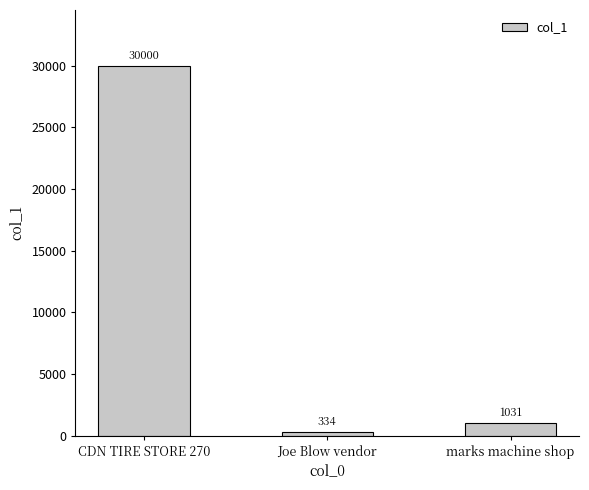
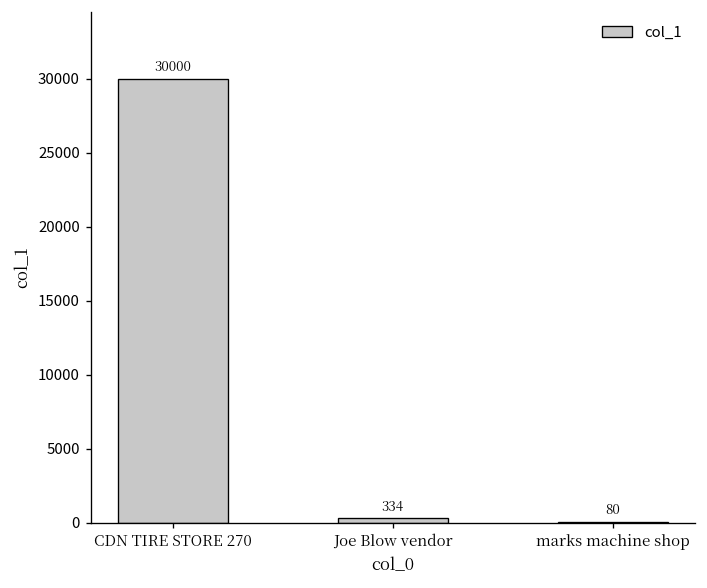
  {
    "CDN TIRE STORE 270": 30000,
    "Joe Blow vendor": 334,
-   "marks machine shop": 1031
+   "marks machine shop": 80
  }
